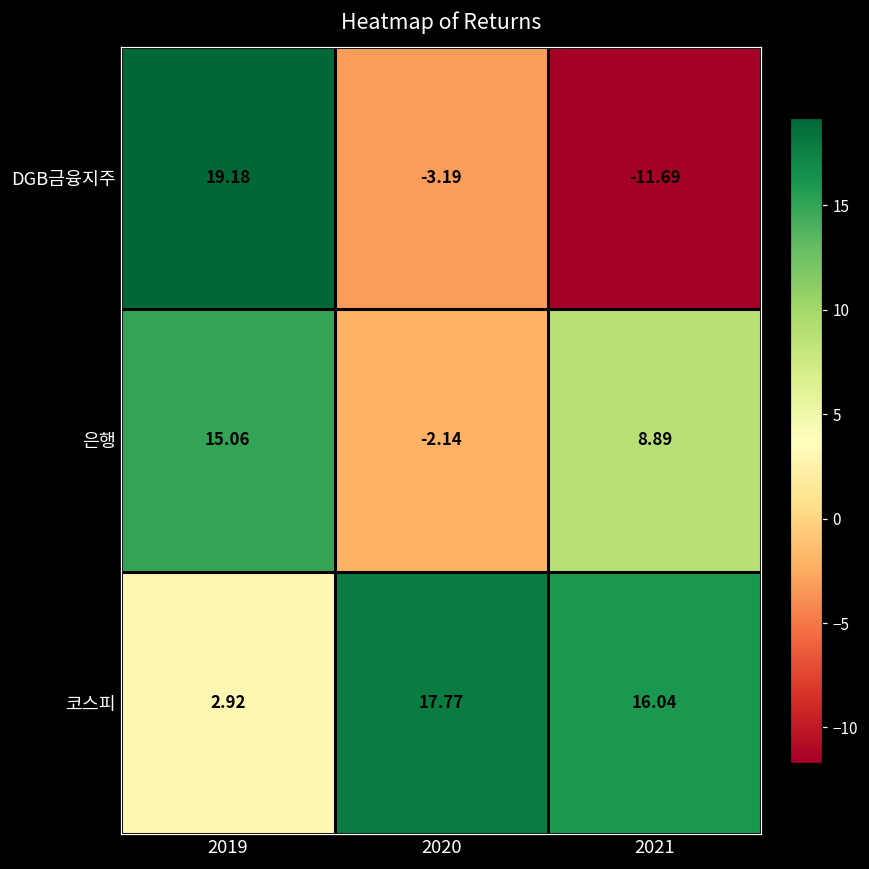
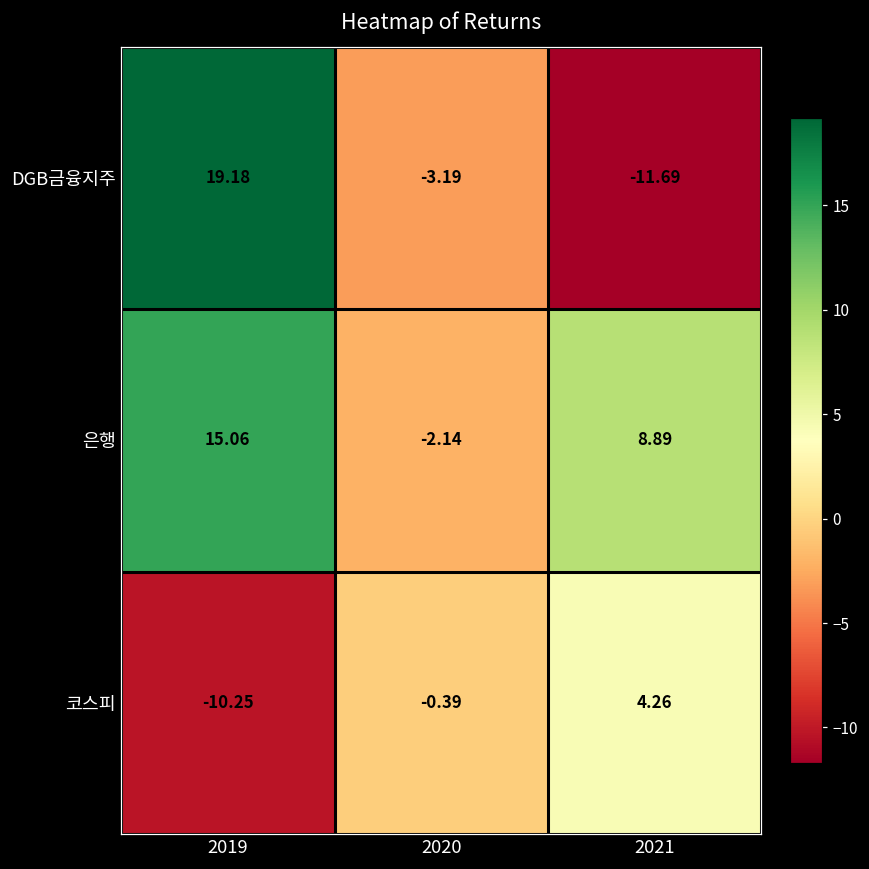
  {
    "DGB금융지주": {
      "2019": 19.18,
      "2020": -3.19,
      "2021": -11.69
    },
    "은행": {
      "2019": 15.06,
      "2020": -2.14,
      "2021": 8.89
    },
    "코스피": {
-     "2019": 2.92,
-     "2020": 17.77,
-     "2021": 16.04
+     "2019": -10.25,
+     "2020": -0.39,
+     "2021": 4.26
    }
  }
